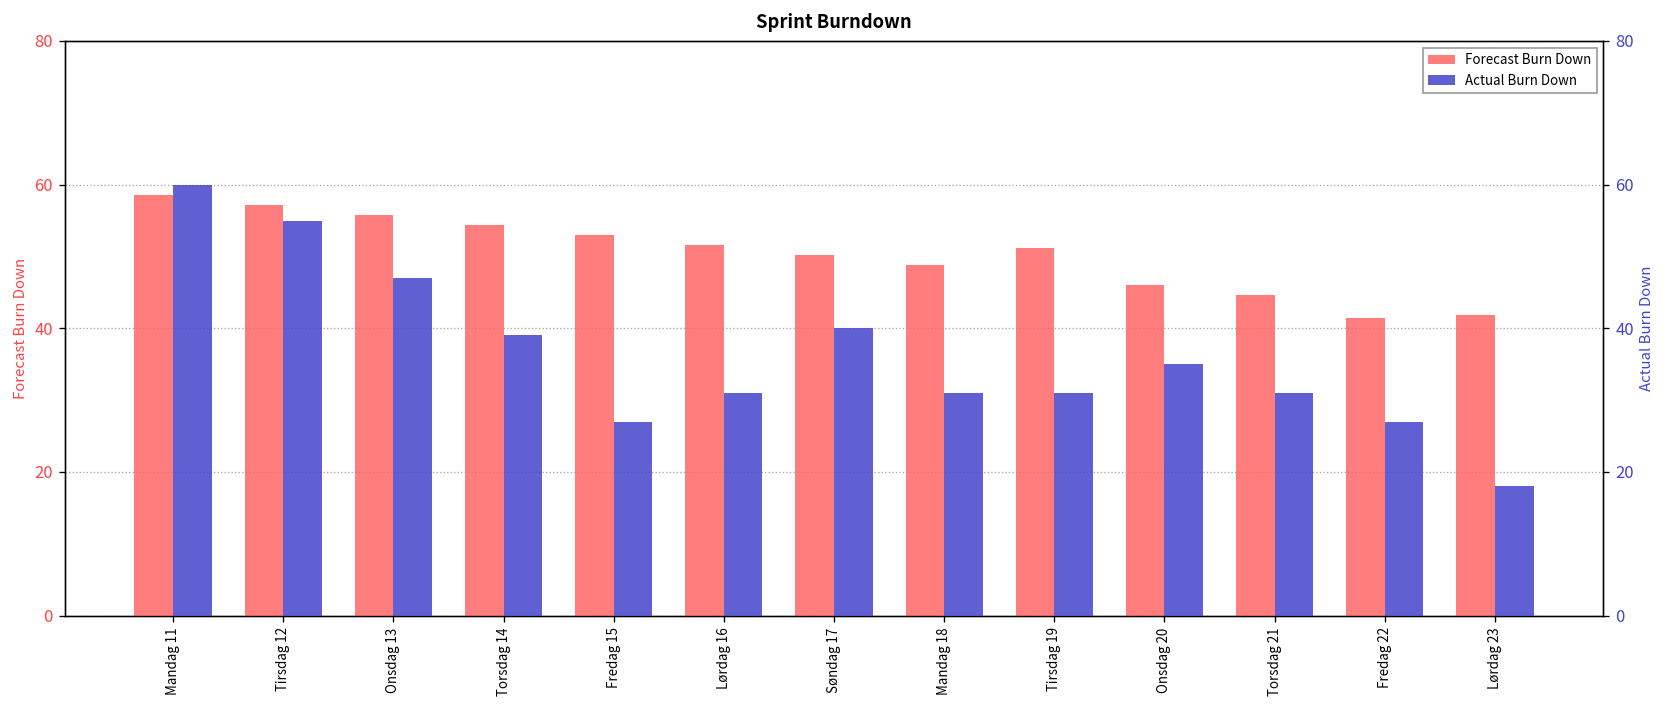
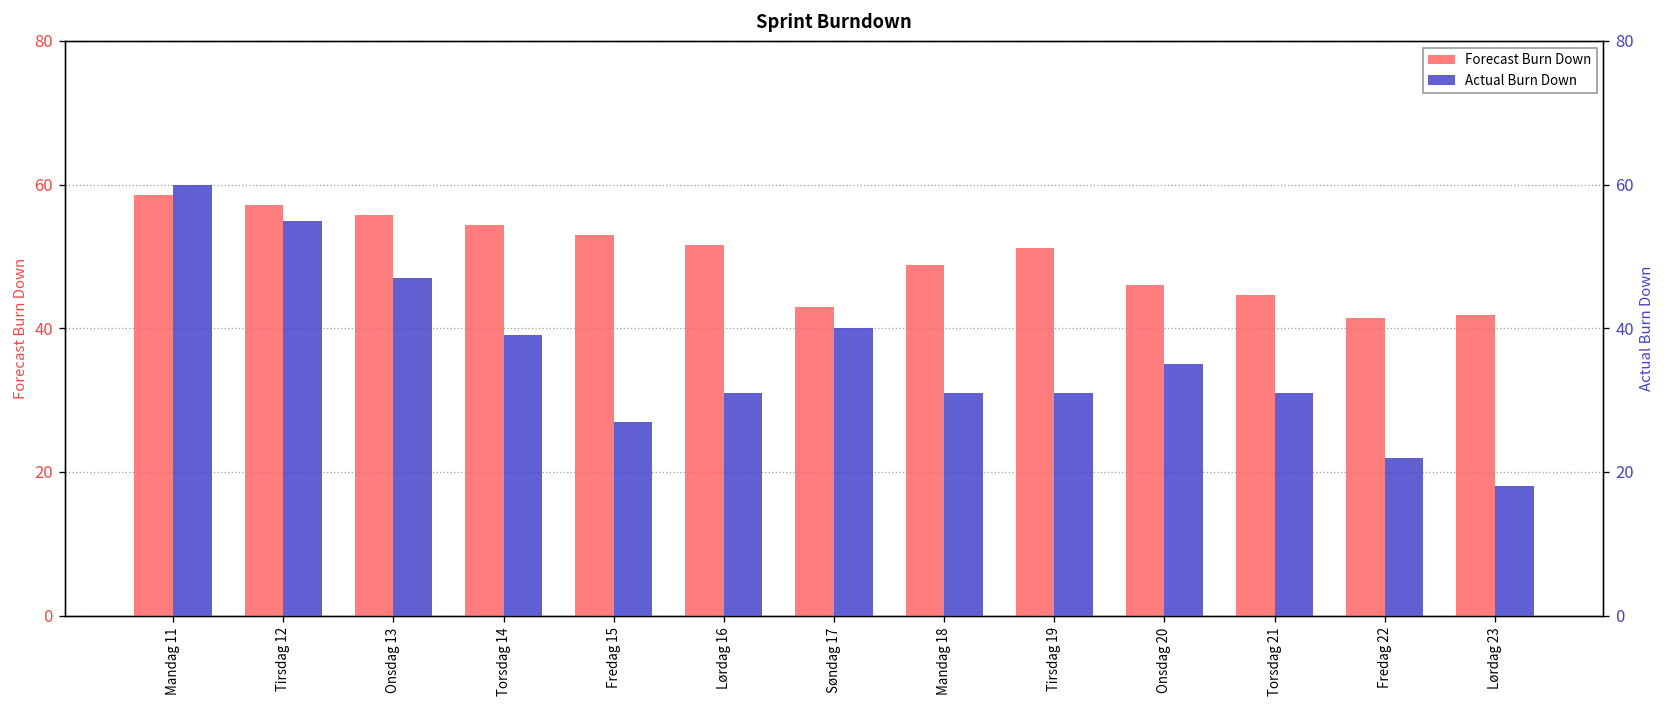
  {
    "Forecast Burn Down": {
      "Mandag 11": 59,
      "Tirsdag 12": 57,
      "Onsdag 13": 56,
      "Torsdag 14": 54,
      "Fredag 15": 53,
      "Lørdag 16": 52,
-     "Søndag 17": 50,
+     "Søndag 17": 43,
      "Mandag 18": 49,
      "Tirsdag 19": 51,
      "Onsdag 20": 46,
      "Torsdag 21": 45,
      "Fredag 22": 41,
      "Lørdag 23": 42
    },
    "Actual Burn Down": {
      "Mandag 11": 60,
      "Tirsdag 12": 55,
      "Onsdag 13": 47,
      "Torsdag 14": 39,
      "Fredag 15": 27,
      "Lørdag 16": 31,
      "Søndag 17": 40,
      "Mandag 18": 31,
      "Tirsdag 19": 31,
      "Onsdag 20": 35,
      "Torsdag 21": 31,
-     "Fredag 22": 27,
+     "Fredag 22": 22,
      "Lørdag 23": 18
    }
  }
